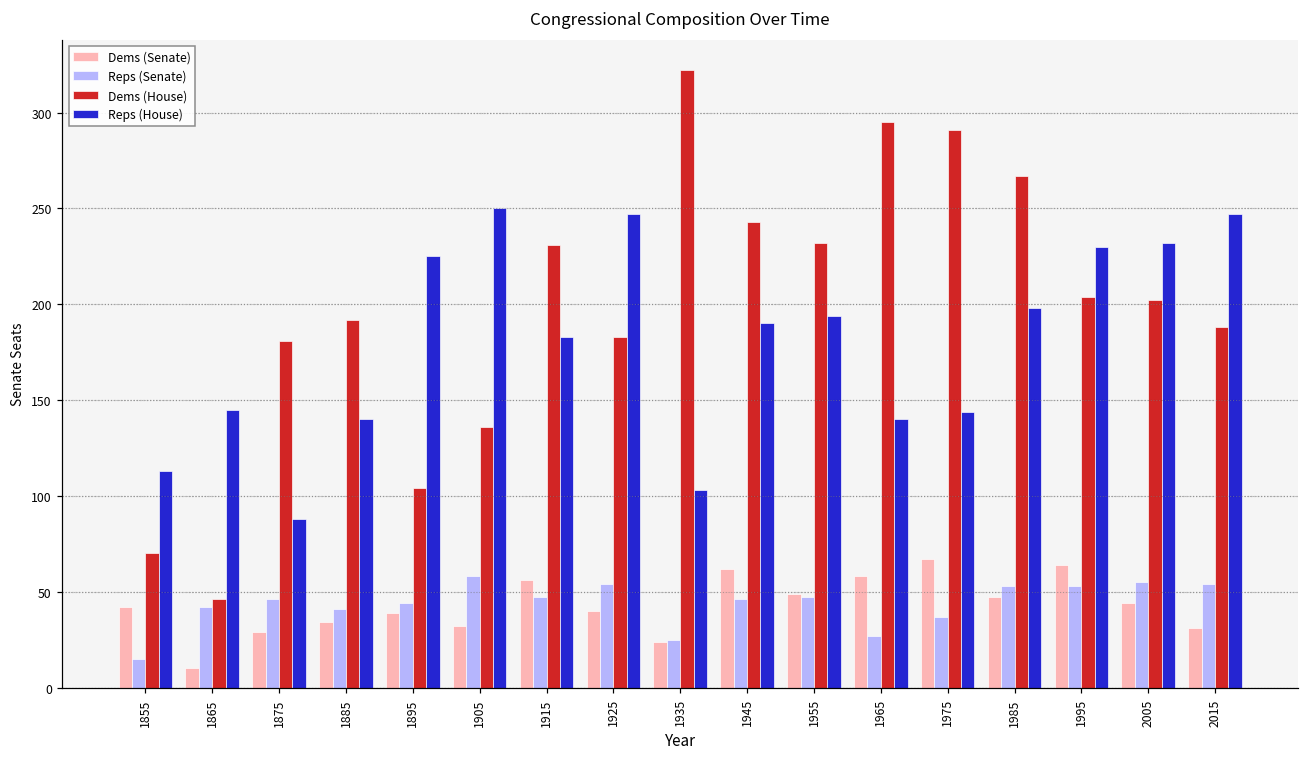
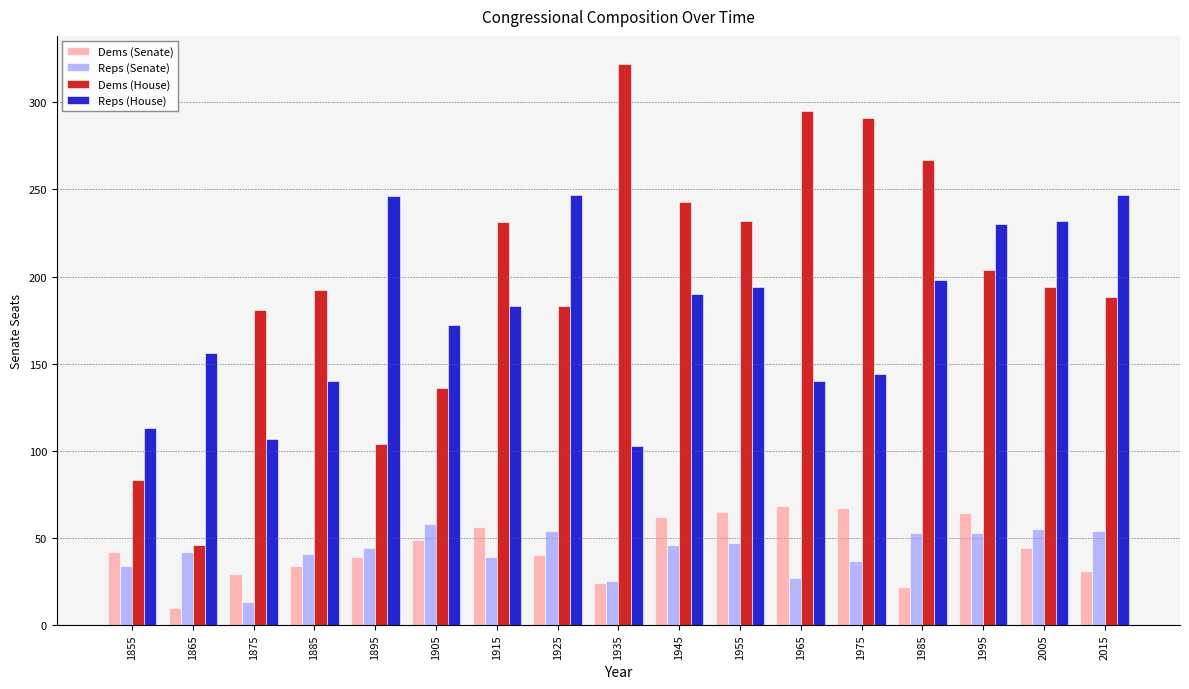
  {
    "Dems (Senate)": {
      "1855": 42,
      "1865": 10,
      "1875": 29,
      "1885": 34,
      "1895": 39,
-     "1905": 32,
+     "1905": 49,
      "1915": 56,
      "1925": 40,
      "1935": 24,
      "1945": 62,
-     "1955": 49,
-     "1965": 58,
+     "1955": 65,
+     "1965": 68,
      "1975": 67,
-     "1985": 47,
+     "1985": 22,
      "1995": 64,
      "2005": 44,
      "2015": 31
    },
    "Reps (Senate)": {
-     "1855": 15,
+     "1855": 34,
      "1865": 42,
-     "1875": 46,
+     "1875": 13,
      "1885": 41,
      "1895": 44,
      "1905": 58,
-     "1915": 47,
+     "1915": 39,
      "1925": 54,
      "1935": 25,
      "1945": 46,
      "1955": 47,
      "1965": 27,
      "1975": 37,
      "1985": 53,
      "1995": 53,
      "2005": 55,
      "2015": 54
    },
    "Dems (House)": {
-     "1855": 70,
+     "1855": 83,
      "1865": 46,
      "1875": 181,
      "1885": 192,
      "1895": 104,
      "1905": 136,
      "1915": 231,
      "1925": 183,
      "1935": 322,
      "1945": 243,
      "1955": 232,
      "1965": 295,
      "1975": 291,
      "1985": 267,
      "1995": 204,
-     "2005": 202,
+     "2005": 194,
      "2015": 188
    },
    "Reps (House)": {
      "1855": 113,
-     "1865": 145,
-     "1875": 88,
+     "1865": 156,
+     "1875": 107,
      "1885": 140,
-     "1895": 225,
-     "1905": 250,
+     "1895": 246,
+     "1905": 172,
      "1915": 183,
      "1925": 247,
      "1935": 103,
      "1945": 190,
      "1955": 194,
      "1965": 140,
      "1975": 144,
      "1985": 198,
      "1995": 230,
      "2005": 232,
      "2015": 247
    }
  }
